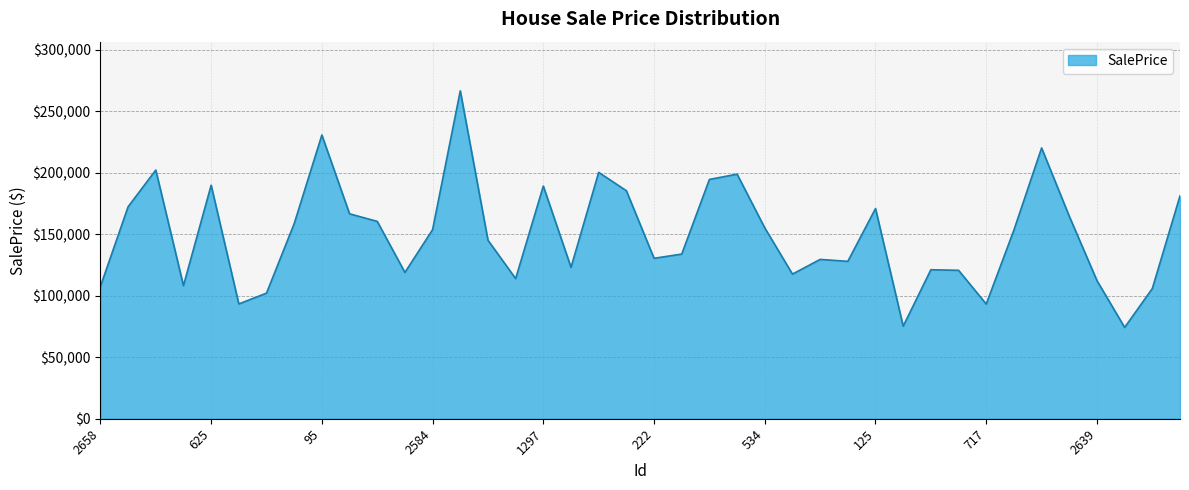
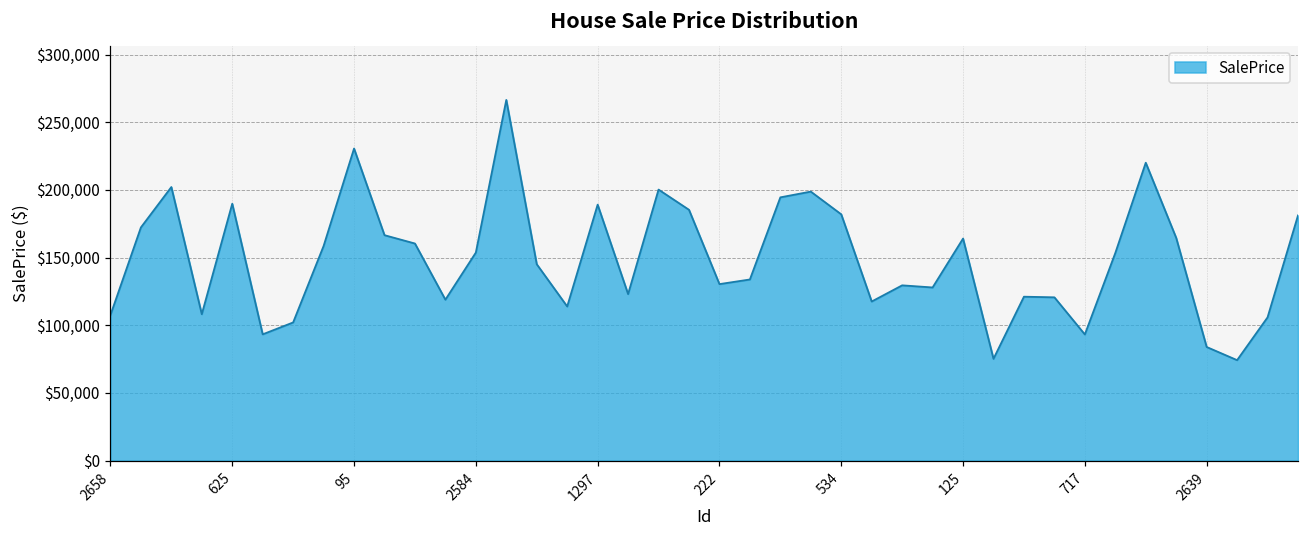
  {
    "2658": "$108,000",
    "625": "$190,000",
    "95": "$231,000",
    "2584": "$154,000",
    "1297": "$189,000",
    "222": "$130,000",
-   "534": "$155,000",
-   "125": "$171,000",
+   "534": "$182,000",
+   "125": "$164,000",
    "717": "$93,000",
-   "2639": "$112,000"
+   "2639": "$84,000"
  }
